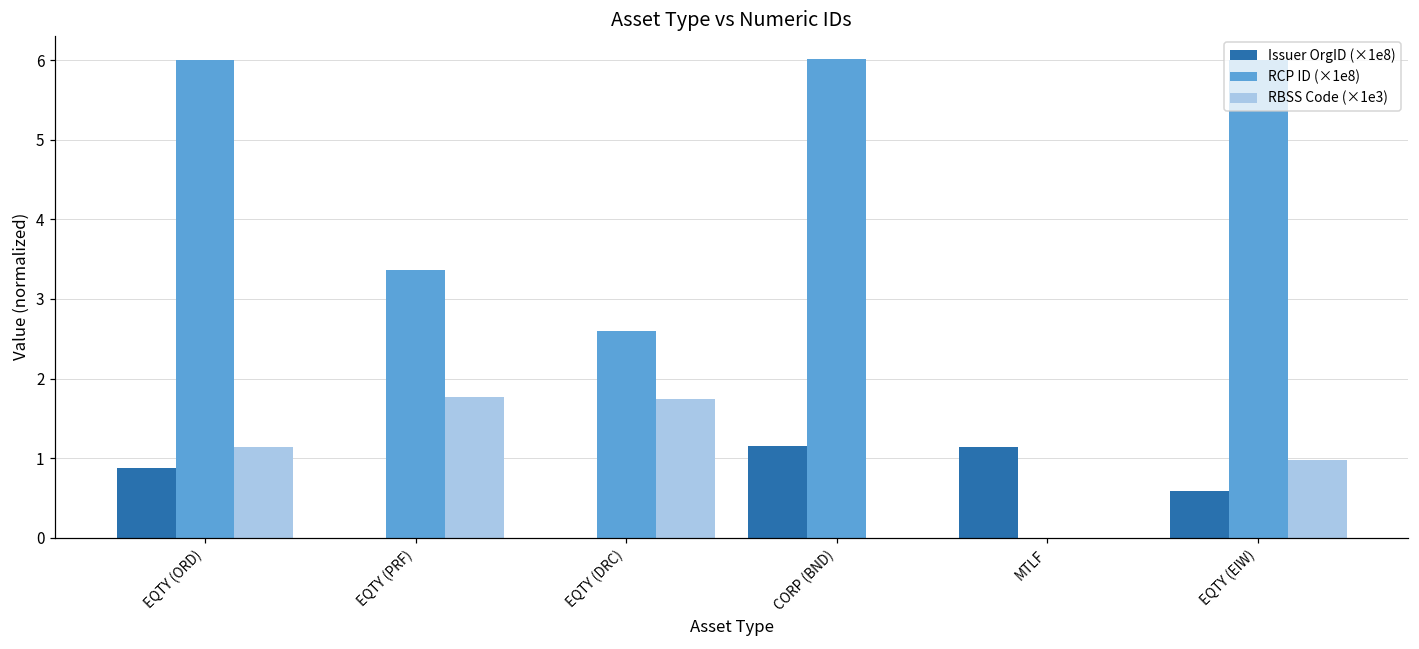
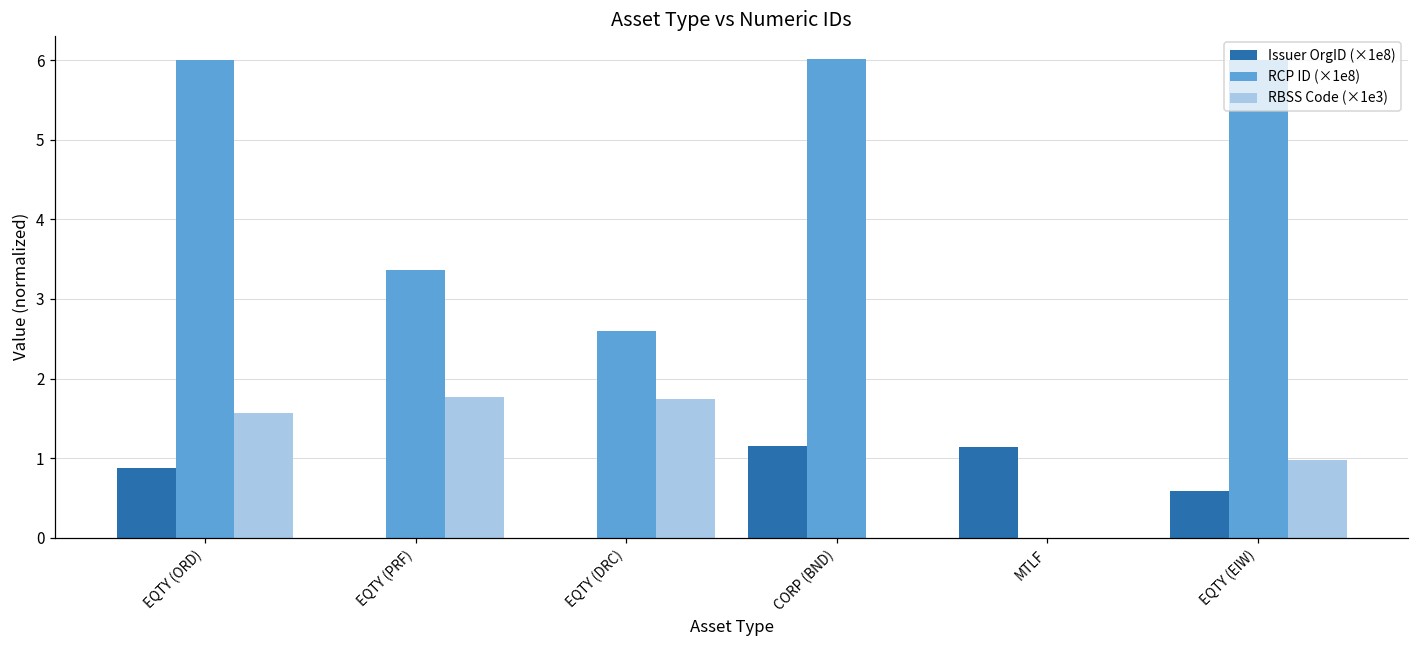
  {
    "Issuer OrgID (×1e8)": {
      "EQTY (ORD)": 0.9,
      "CORP (BND)": 1.2,
      "MTLF": 1.1,
      "EQTY (EIW)": 0.6
    },
    "RCP ID (×1e8)": {
      "EQTY (ORD)": 6.0,
      "EQTY (PRF)": 3.4,
      "EQTY (DRC)": 2.6,
      "CORP (BND)": 6.0,
      "MTLF": 0.0
    },
    "RBSS Code (×1e3)": {
-     "EQTY (ORD)": 1.1,
+     "EQTY (ORD)": 1.6,
      "EQTY (PRF)": 1.8,
      "EQTY (DRC)": 1.7,
      "CORP (BND)": 0.0,
      "MTLF": 0.0,
      "EQTY (EIW)": 1.0
    }
  }
